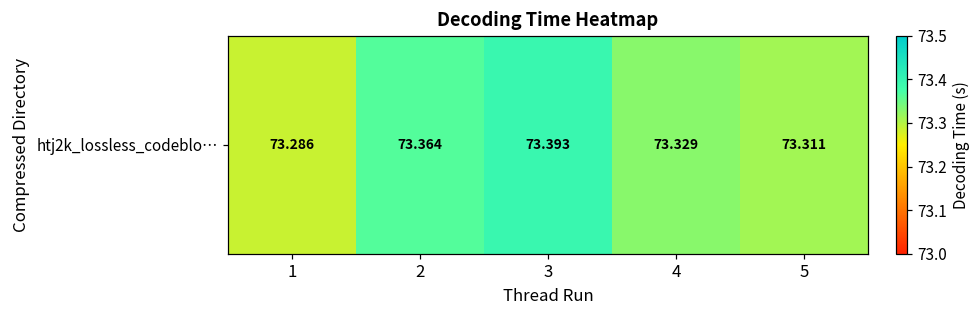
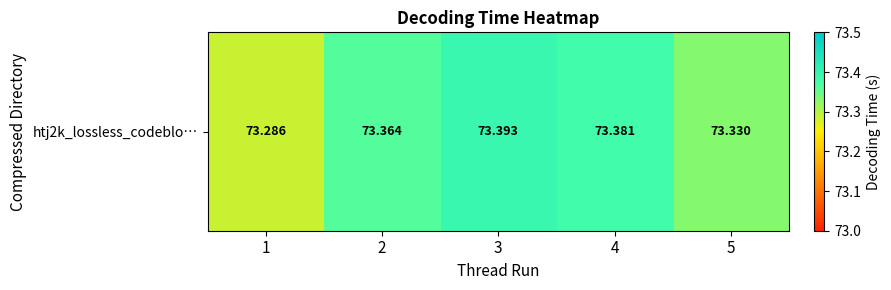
  {
    "htj2k_lossless_codeblo…": {
      "1": 73.286,
      "2": 73.364,
      "3": 73.393,
-     "4": 73.329,
-     "5": 73.311
+     "4": 73.381,
+     "5": 73.330
    }
  }
